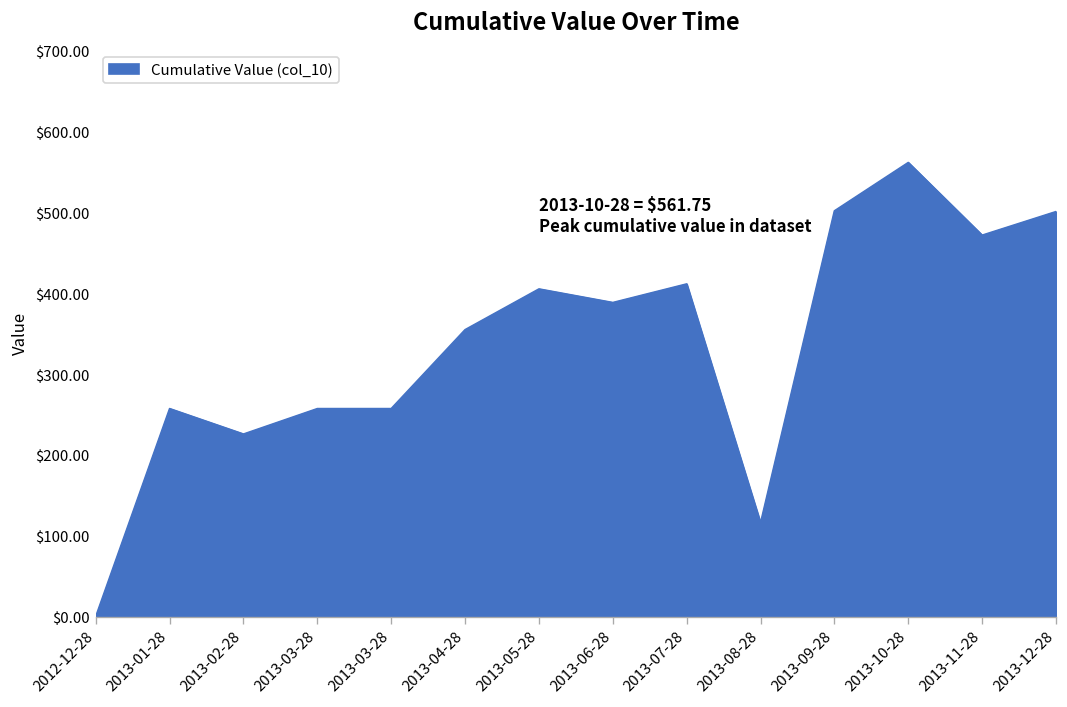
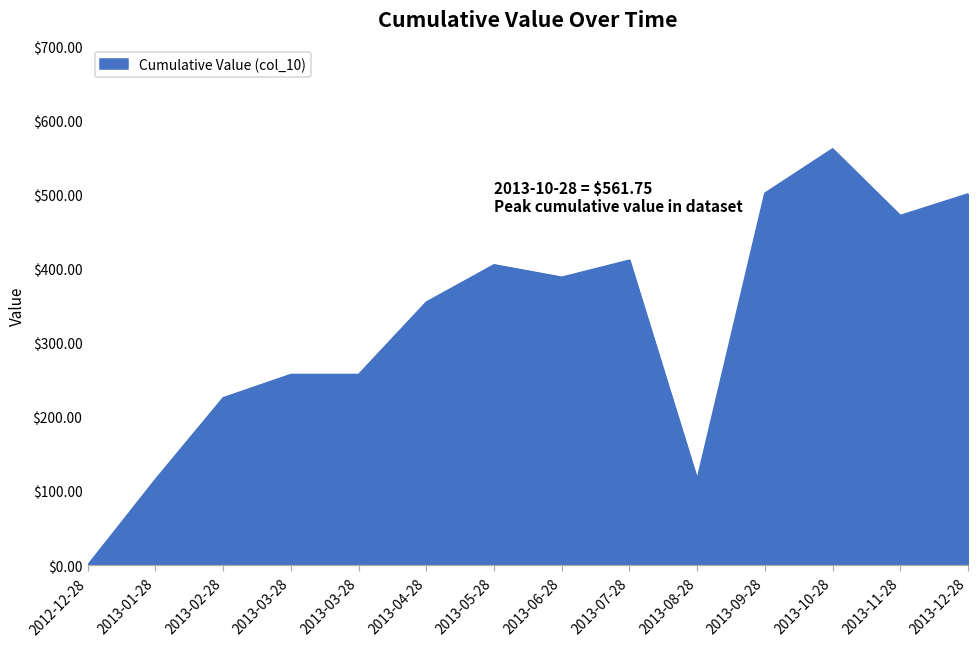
  {
    "2012-12-28": "$0",
-   "2013-01-28": "$260",
+   "2013-01-28": "$120",
    "2013-02-28": "$230",
    "2013-04-28": "$350",
    "2013-05-28": "$410",
    "2013-06-28": "$390",
    "2013-07-28": "$410",
    "2013-08-28": "$120",
    "2013-10-28": "$560",
    "2013-11-28": "$470",
    "2013-12-28": "$500"
  }
